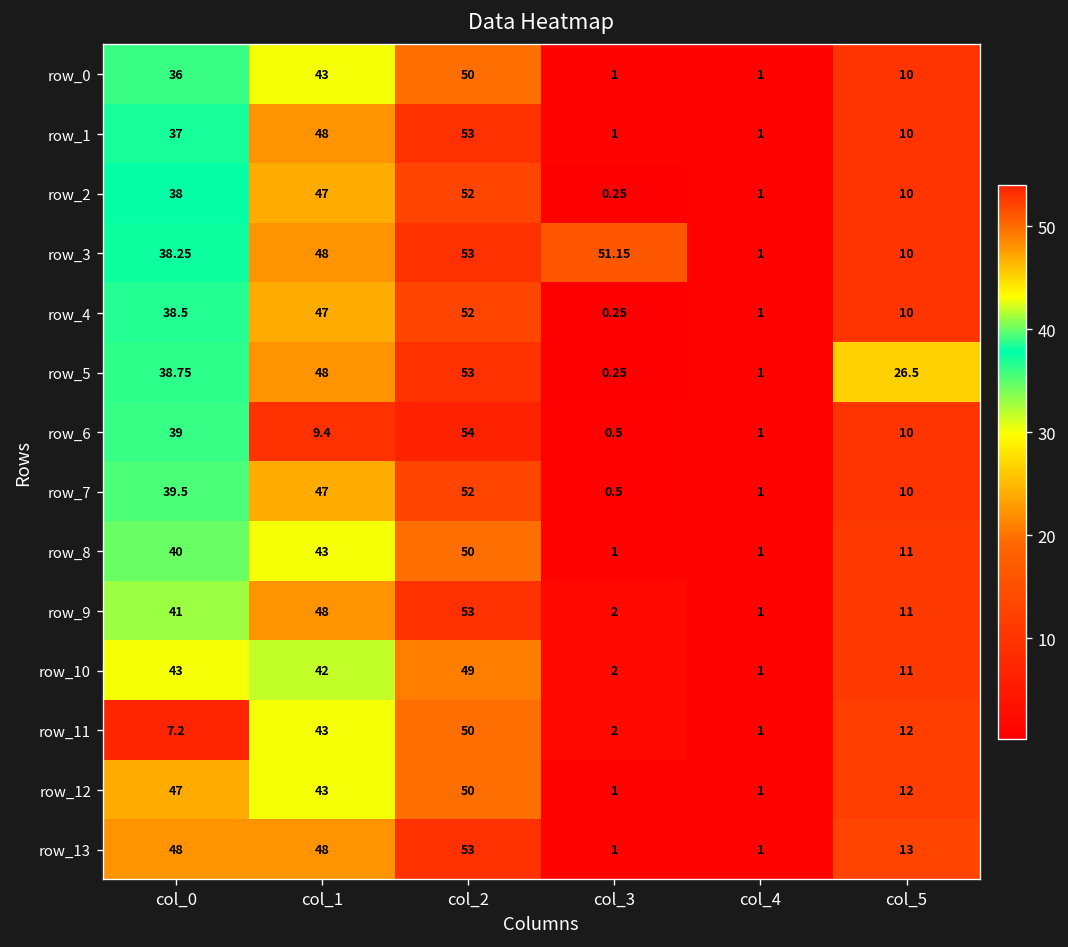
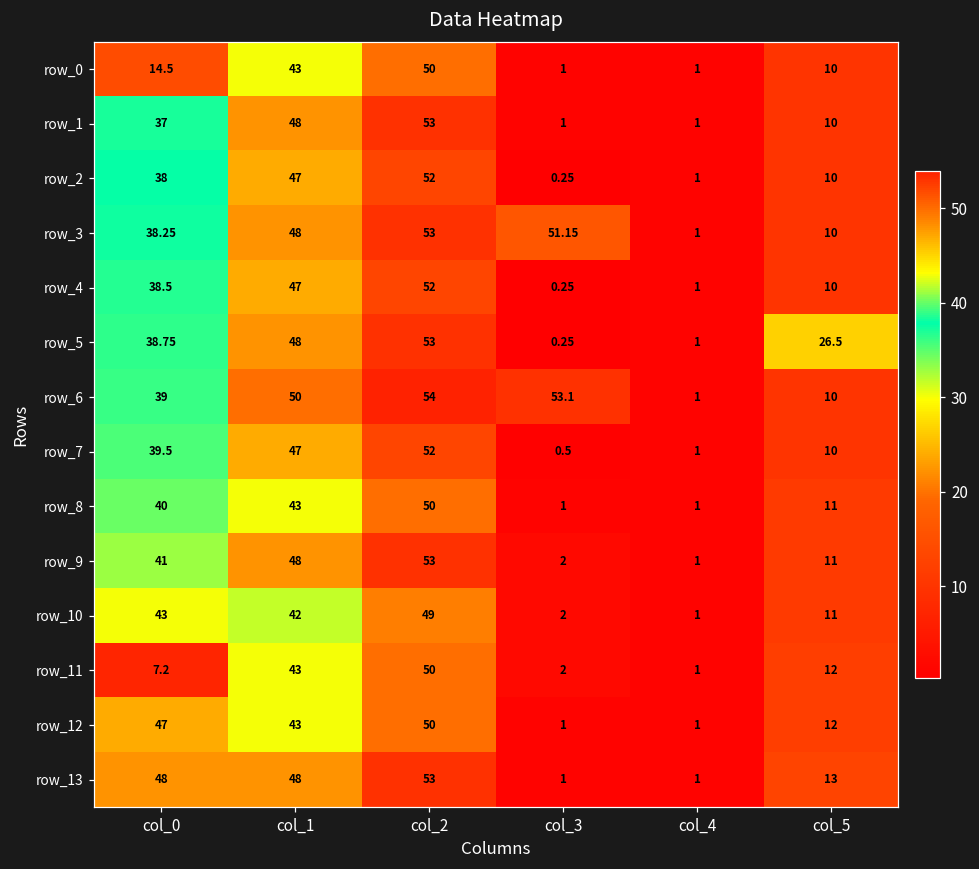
  {
    "row_0": {
-     "col_0": 36,
+     "col_0": 14.5,
      "col_1": 43,
      "col_2": 50,
      "col_3": 1,
      "col_4": 1,
      "col_5": 10
    },
    "row_1": {
      "col_0": 37,
      "col_1": 48,
      "col_2": 53,
      "col_3": 1,
      "col_4": 1,
      "col_5": 10
    },
    "row_2": {
      "col_0": 38,
      "col_1": 47,
      "col_2": 52,
      "col_3": 0.25,
      "col_4": 1,
      "col_5": 10
    },
    "row_3": {
      "col_0": 38.25,
      "col_1": 48,
      "col_2": 53,
      "col_3": 51.15,
      "col_4": 1,
      "col_5": 10
    },
    "row_4": {
      "col_0": 38.5,
      "col_1": 47,
      "col_2": 52,
      "col_3": 0.25,
      "col_4": 1,
      "col_5": 10
    },
    "row_5": {
      "col_0": 38.75,
      "col_1": 48,
      "col_2": 53,
      "col_3": 0.25,
      "col_4": 1,
      "col_5": 26.5
    },
    "row_6": {
      "col_0": 39,
-     "col_1": 9.4,
+     "col_1": 50,
      "col_2": 54,
-     "col_3": 0.5,
+     "col_3": 53.1,
      "col_4": 1,
      "col_5": 10
    },
    "row_7": {
      "col_0": 39.5,
      "col_1": 47,
      "col_2": 52,
      "col_3": 0.5,
      "col_4": 1,
      "col_5": 10
    },
    "row_8": {
      "col_0": 40,
      "col_1": 43,
      "col_2": 50,
      "col_3": 1,
      "col_4": 1,
      "col_5": 11
    },
    "row_9": {
      "col_0": 41,
      "col_1": 48,
      "col_2": 53,
      "col_3": 2,
      "col_4": 1,
      "col_5": 11
    },
    "row_10": {
      "col_0": 43,
      "col_1": 42,
      "col_2": 49,
      "col_3": 2,
      "col_4": 1,
      "col_5": 11
    },
    "row_11": {
      "col_0": 7.2,
      "col_1": 43,
      "col_2": 50,
      "col_3": 2,
      "col_4": 1,
      "col_5": 12
    },
    "row_12": {
      "col_0": 47,
      "col_1": 43,
      "col_2": 50,
      "col_3": 1,
      "col_4": 1,
      "col_5": 12
    },
    "row_13": {
      "col_0": 48,
      "col_1": 48,
      "col_2": 53,
      "col_3": 1,
      "col_4": 1,
      "col_5": 13
    }
  }
